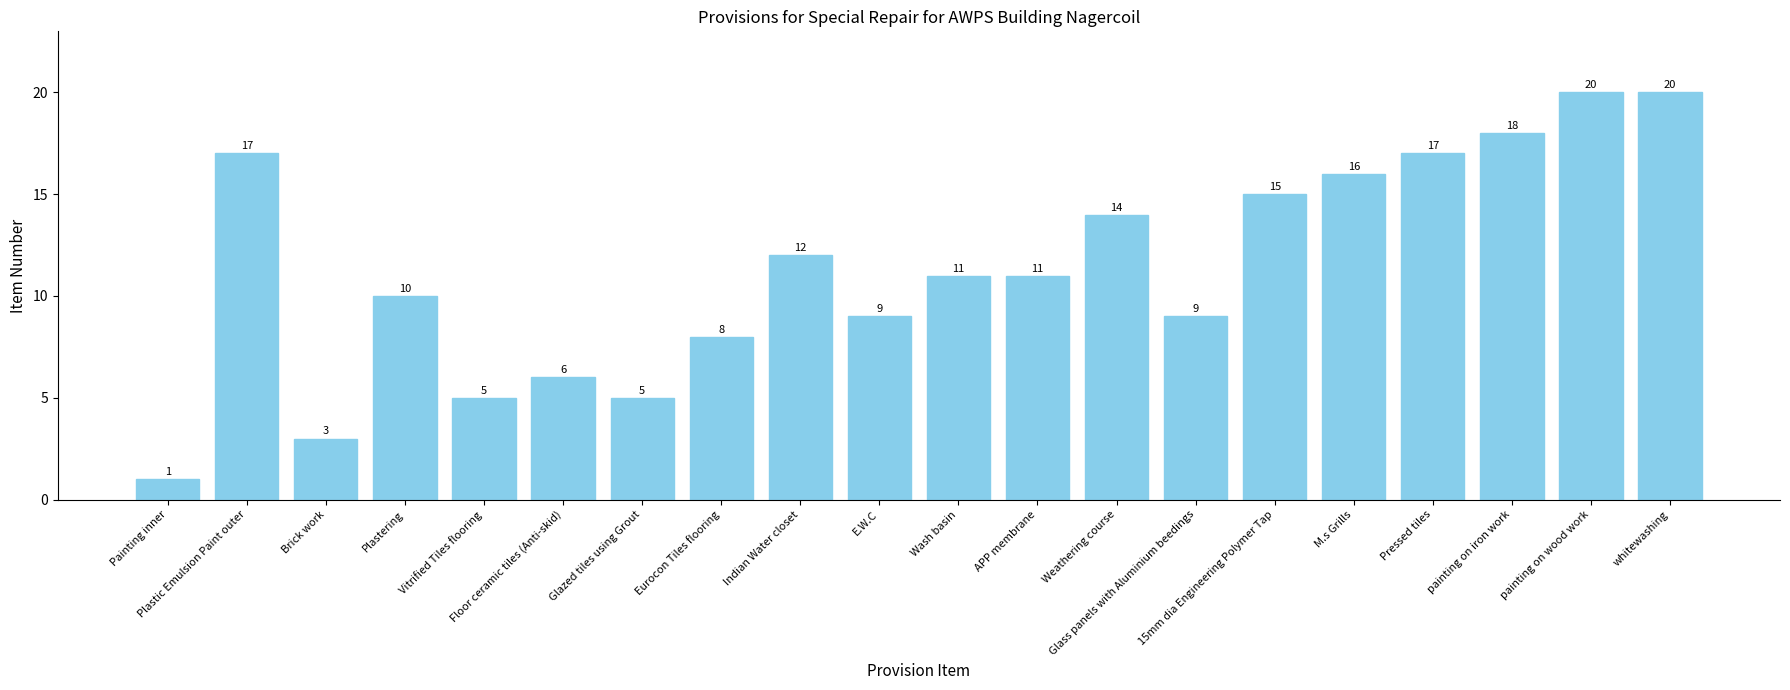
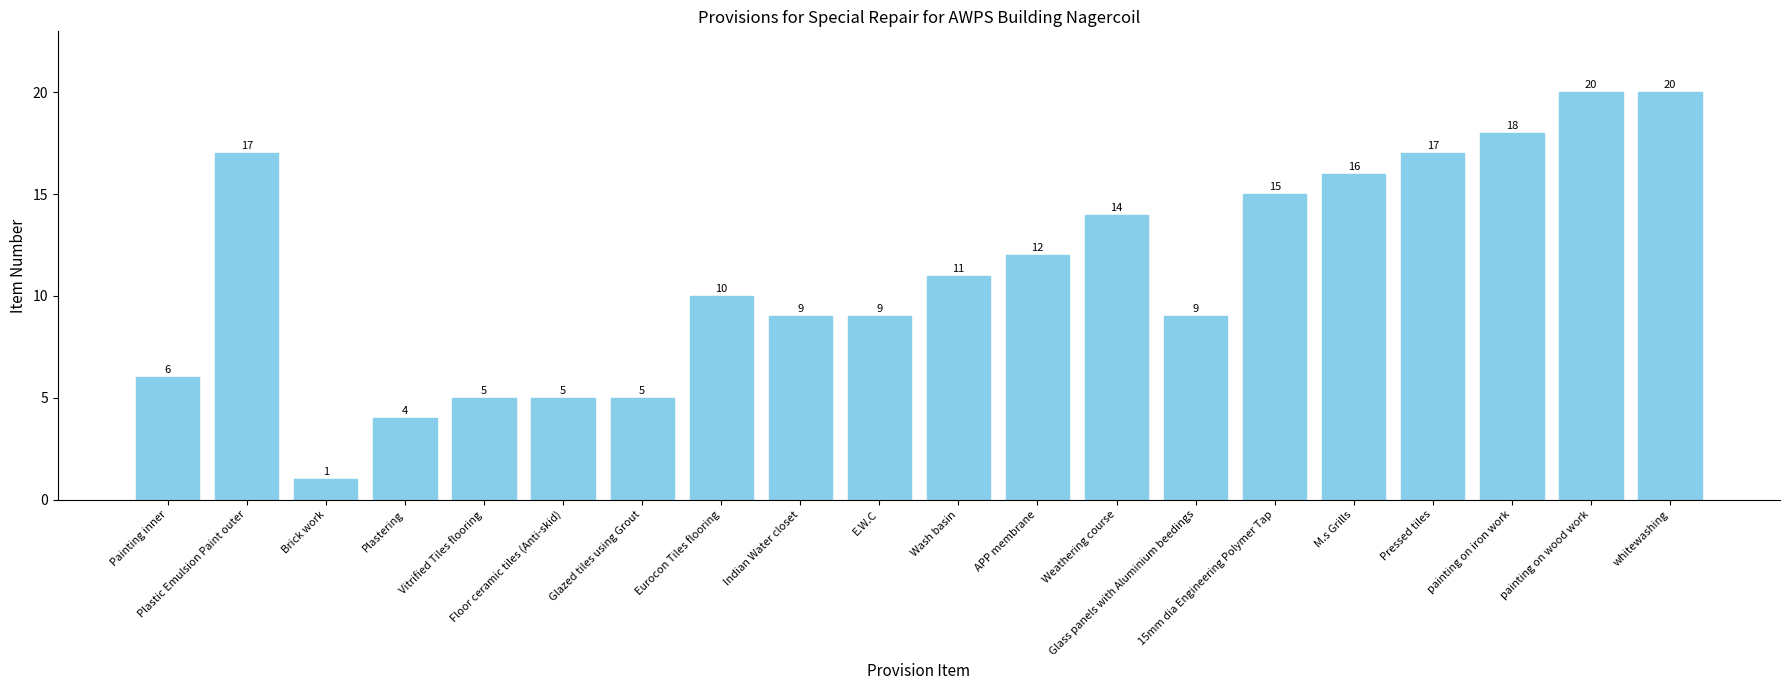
  {
-   "Painting inner": 1,
+   "Painting inner": 6,
    "Plastic Emulsion Paint outer": 17,
-   "Brick work": 3,
-   "Plastering": 10,
+   "Brick work": 1,
+   "Plastering": 4,
    "Vitrified Tiles flooring": 5,
-   "Floor ceramic tiles (Anti-skid)": 6,
+   "Floor ceramic tiles (Anti-skid)": 5,
    "Glazed tiles using Grout": 5,
-   "Eurocon Tiles flooring": 8,
-   "Indian Water closet": 12,
+   "Eurocon Tiles flooring": 10,
+   "Indian Water closet": 9,
    "E.W.C": 9,
    "Wash basin": 11,
-   "APP membrane": 11,
+   "APP membrane": 12,
    "Weathering course": 14,
    "Glass panels with Aluminium beedings": 9,
    "15mm dia Engineering Polymer Tap": 15,
    "M.s Grills": 16,
    "Pressed tiles": 17,
    "painting on iron work": 18,
    "painting on wood work": 20,
    "whitewashing": 20
  }
